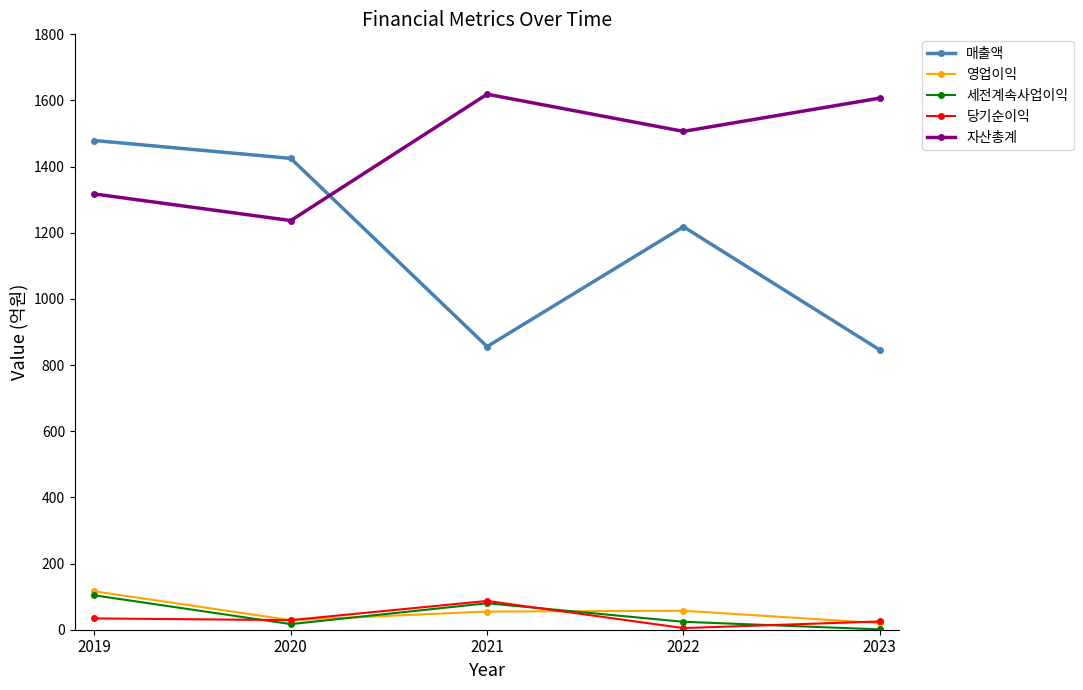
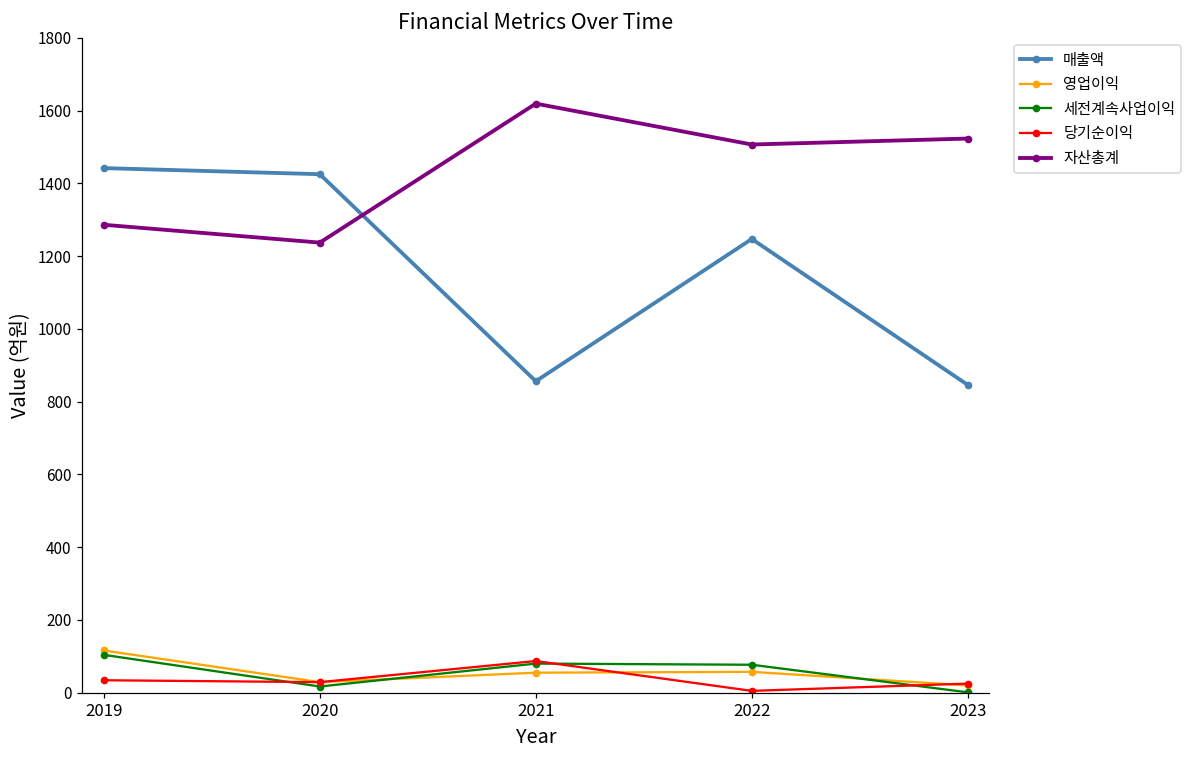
  {
    "매출액": {
-     "2019": 1480,
+     "2019": 1440,
      "2020": 1430,
      "2021": 860,
-     "2022": 1220,
+     "2022": 1250,
      "2023": 850
    },
    "영업이익": {
      "2019": 120,
      "2021": 60,
      "2022": 60
    },
    "세전계속사업이익": {
      "2019": 100,
      "2020": 20,
-     "2022": 20,
+     "2022": 80,
      "2023": 0
    },
    "당기순이익": {
      "2019": 30,
      "2022": 10
    },
    "자산총계": {
-     "2019": 1320,
+     "2019": 1290,
      "2020": 1240,
      "2021": 1620,
      "2022": 1510,
-     "2023": 1610
+     "2023": 1520
    }
  }
